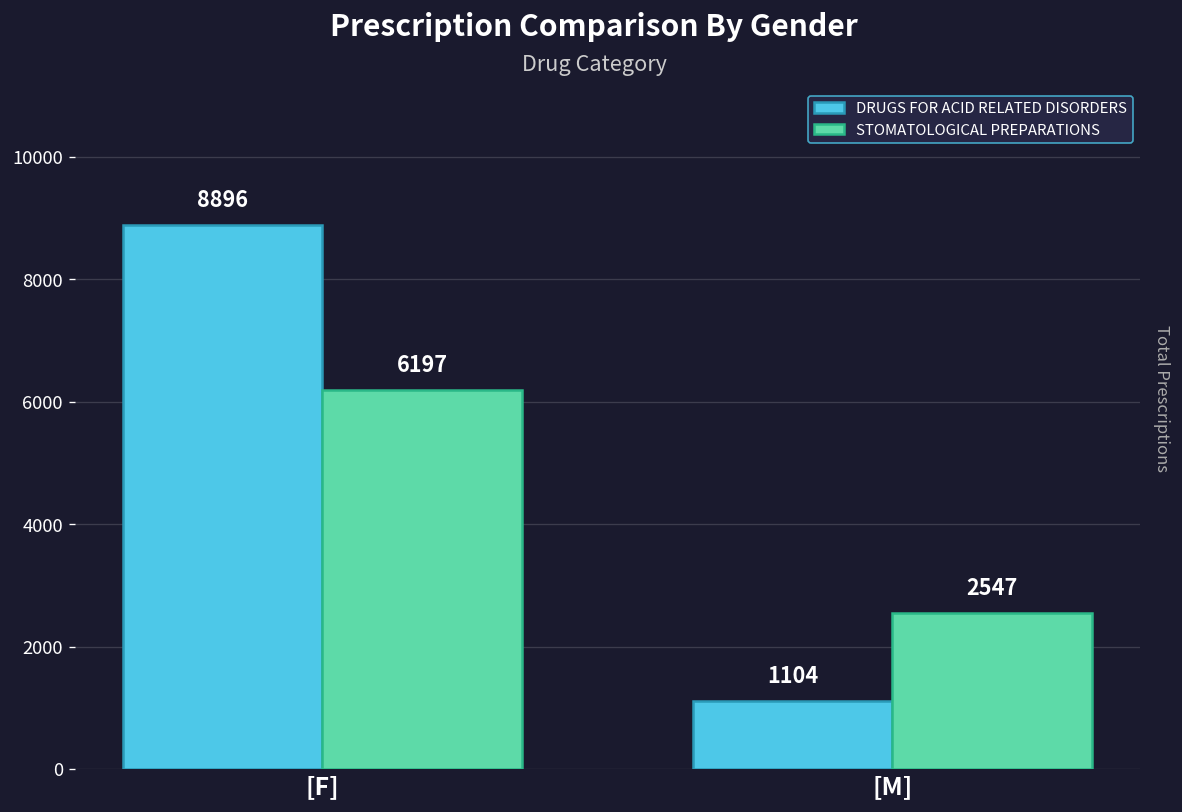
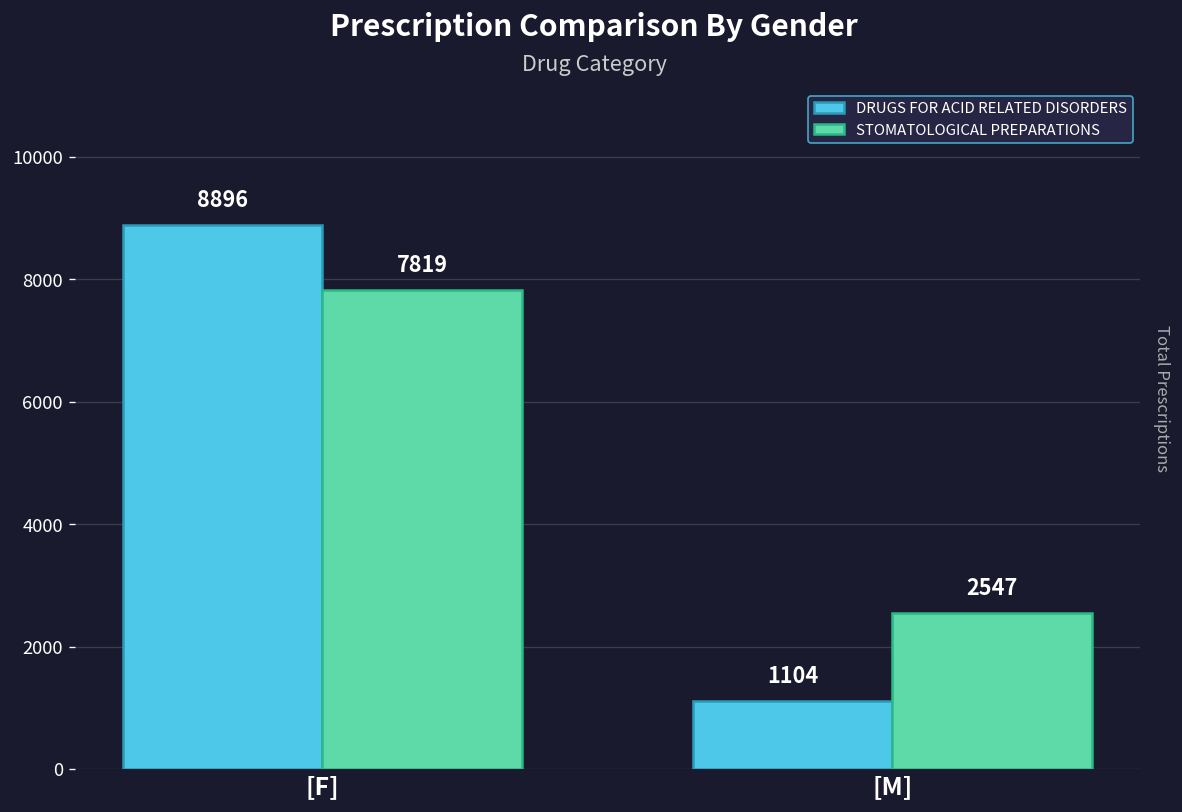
  {
    "DRUGS FOR ACID RELATED DISORDERS": {
      "[F]": 8896,
      "[M]": 1104
    },
    "STOMATOLOGICAL PREPARATIONS": {
-     "[F]": 6197,
+     "[F]": 7819,
      "[M]": 2547
    }
  }
